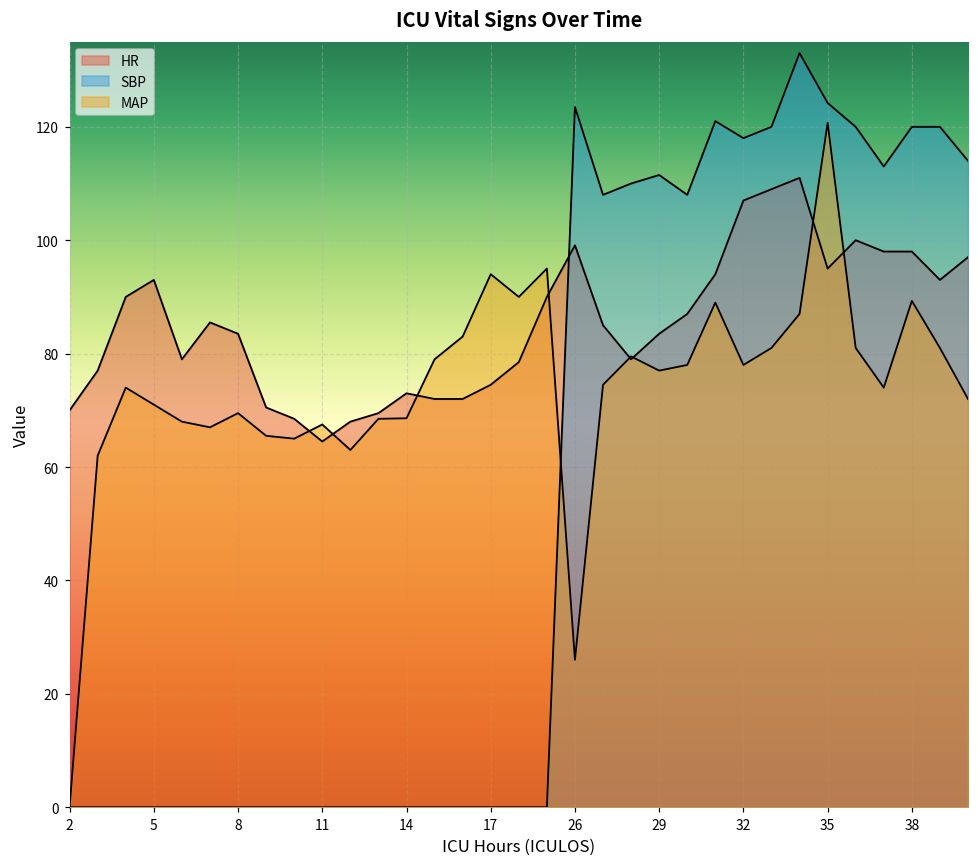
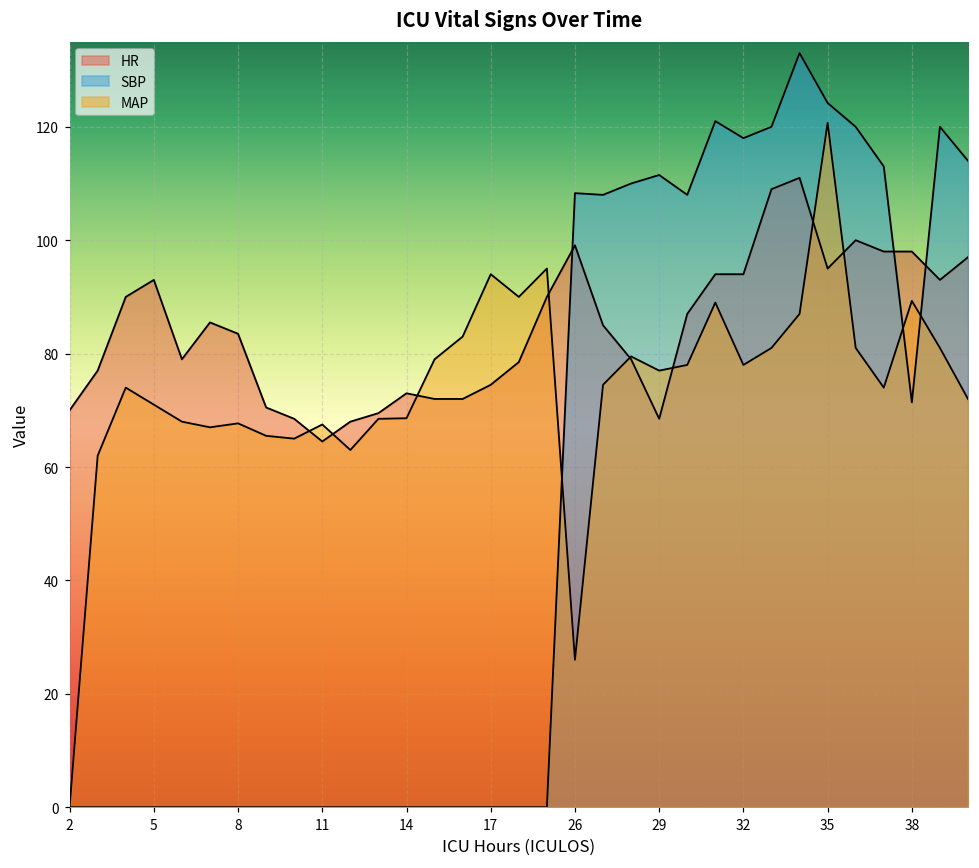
  {
    "HR": {
      "2": 70,
      "5": 93,
      "8": 84,
      "11": 65,
      "14": 73,
      "17": 75,
      "26": 99,
-     "29": 84,
-     "32": 107,
+     "29": 69,
+     "32": 94,
      "35": 95,
      "38": 98
    },
    "SBP": {
      "5": 0,
      "8": 0,
      "11": 0,
      "14": 0,
      "17": 0,
-     "26": 124,
+     "26": 108,
      "29": 112,
      "32": 118,
      "35": 124,
-     "38": 120
+     "38": 71
    },
    "MAP": {
      "5": 71,
-     "8": 70,
+     "8": 68,
      "11": 68,
      "14": 69,
      "17": 94,
      "26": 26,
      "29": 77,
      "32": 78,
      "35": 121,
      "38": 89
    }
  }
